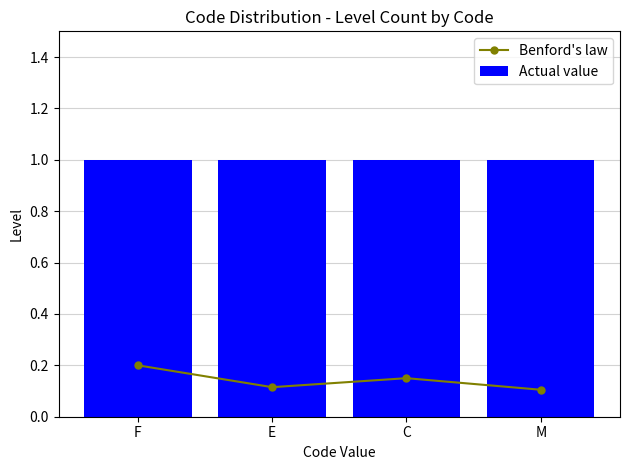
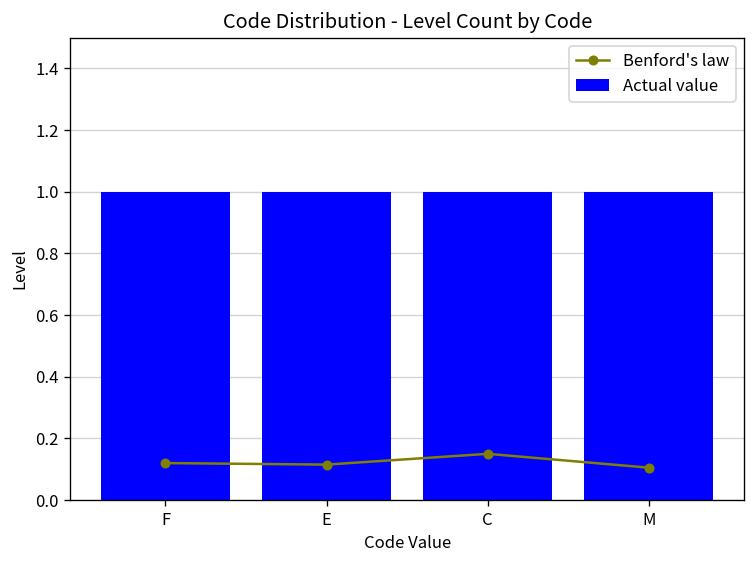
  {
    "Benford's law": {
-     "F": 0.20,
+     "F": 0.12,
      "E": 0.12,
      "C": 0.15,
      "M": 0.11
    },
    "Actual value": {
      "F": 1.00,
      "E": 1.00,
      "C": 1.00,
      "M": 1.00
    }
  }
